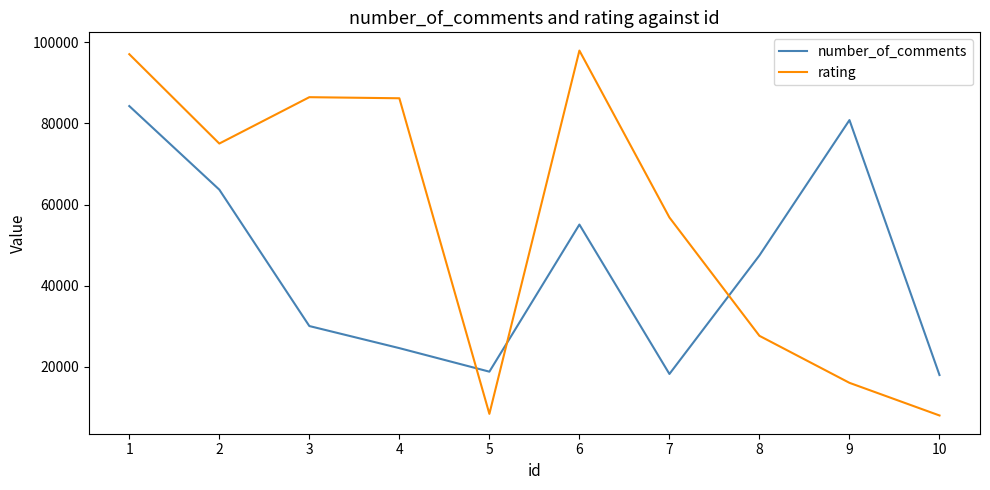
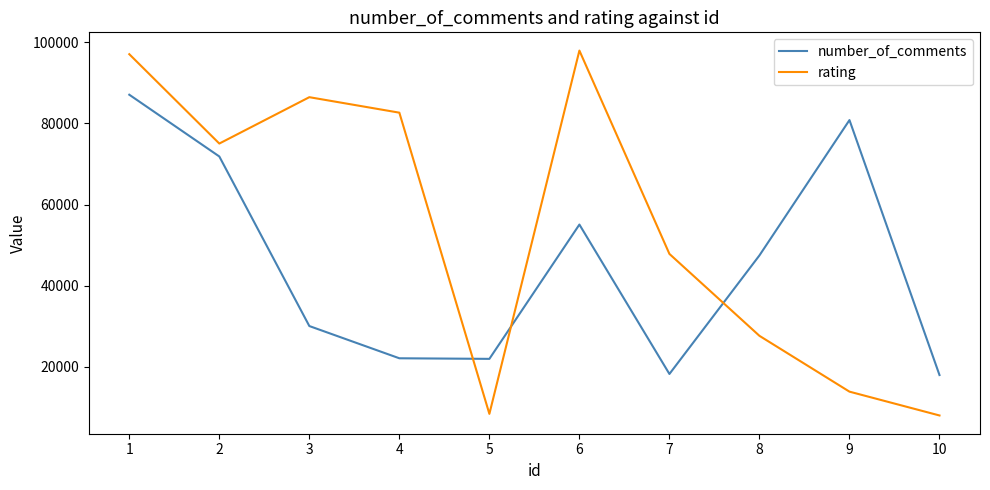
  {
    "number_of_comments": {
-     "1": 84000,
-     "2": 64000,
+     "1": 87000,
+     "2": 72000,
      "3": 30000,
-     "4": 25000,
-     "5": 19000,
+     "4": 22000,
+     "5": 22000,
      "6": 55000,
      "7": 18000,
      "8": 47000,
      "9": 81000,
      "10": 18000
    },
    "rating": {
      "1": 97000,
      "2": 75000,
      "3": 86000,
-     "4": 86000,
+     "4": 83000,
      "5": 8000,
      "6": 98000,
-     "7": 57000,
+     "7": 48000,
      "8": 28000,
-     "9": 16000,
+     "9": 14000,
      "10": 8000
    }
  }
